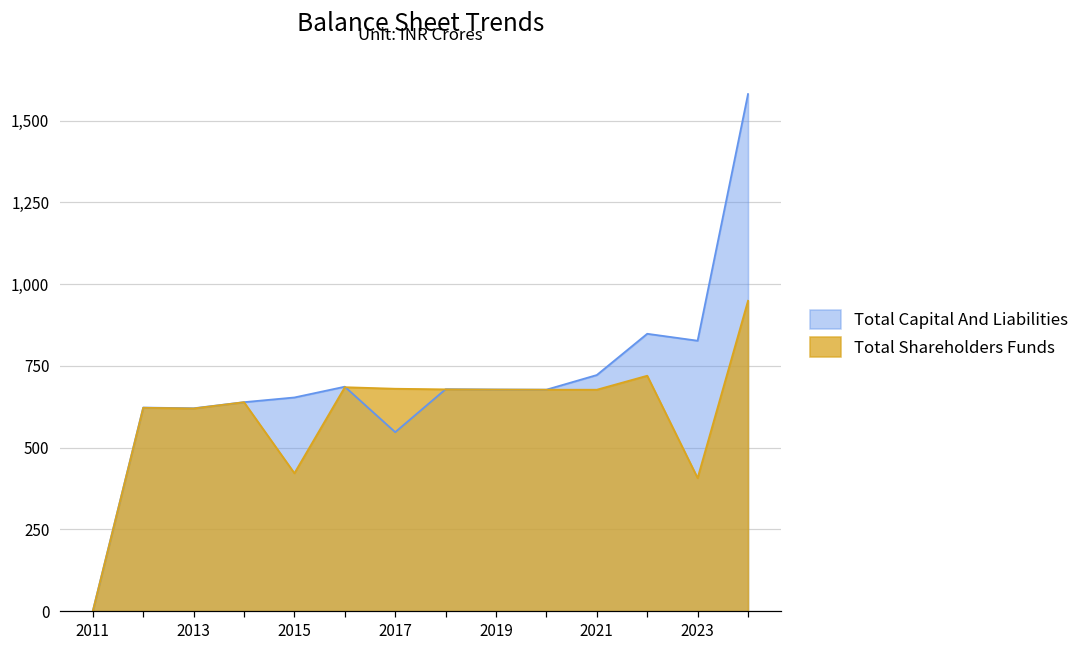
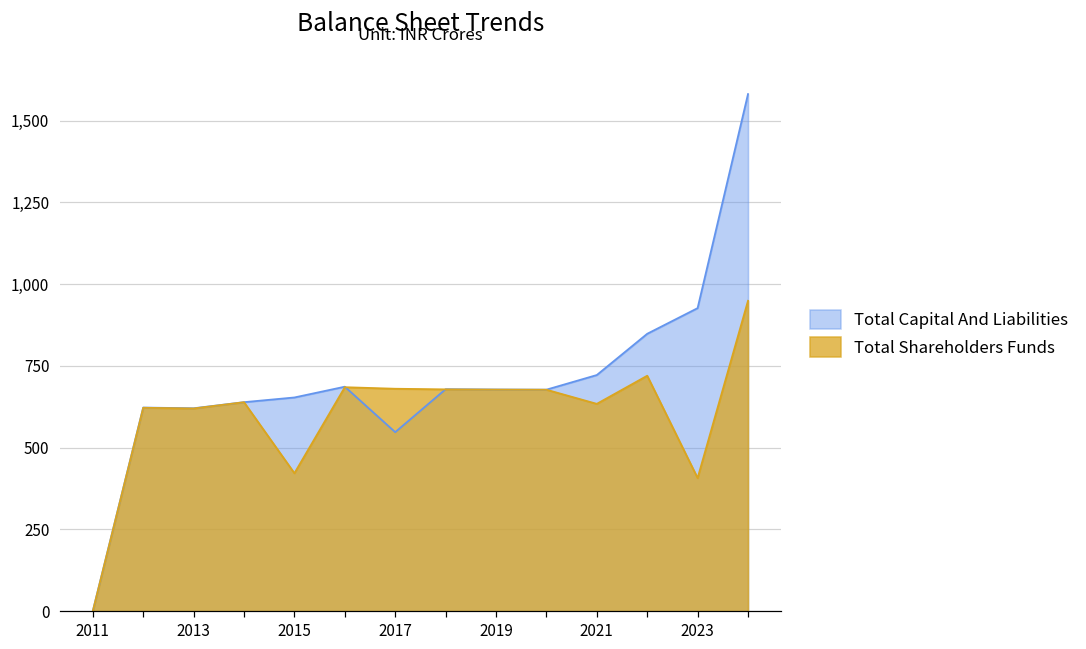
  {
    "Total Capital And Liabilities": {
      "2015": 650,
      "2017": 550,
      "2021": 720,
-     "2023": 830
+     "2023": 930
    },
    "Total Shareholders Funds": {
      "2015": 420,
      "2017": 680,
-     "2021": 680,
+     "2021": 630,
      "2023": 410
    }
  }
